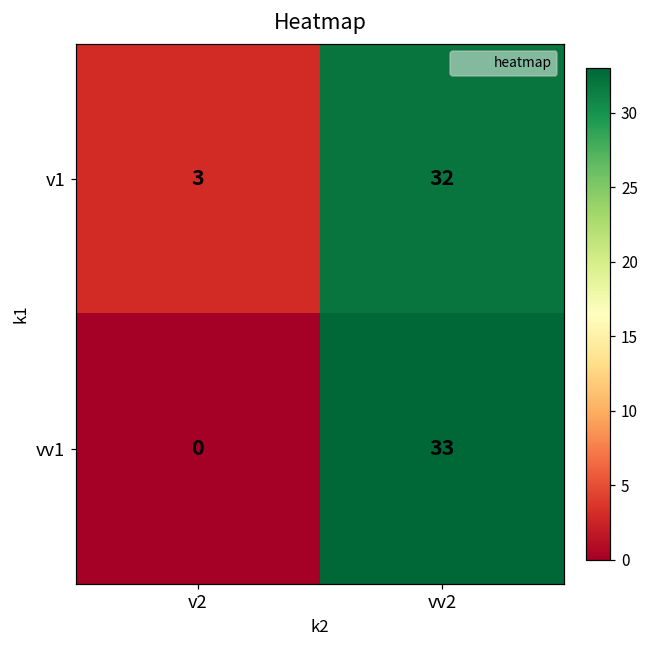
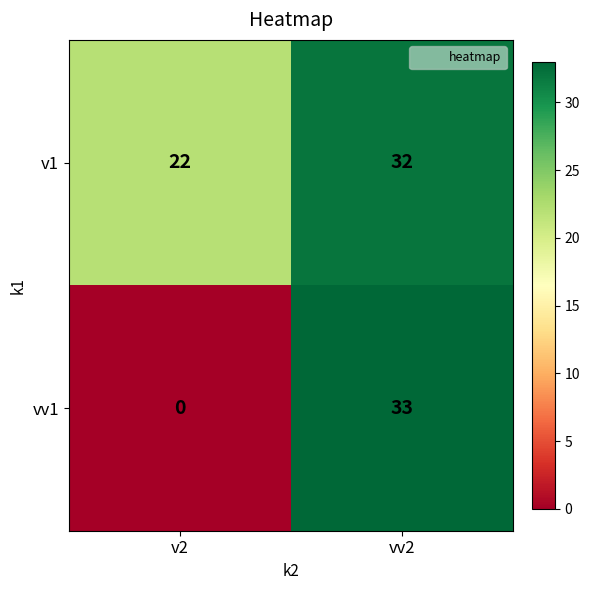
  {
    "v1": {
-     "v2": 3,
+     "v2": 22,
      "vv2": 32
    },
    "vv1": {
      "v2": 0,
      "vv2": 33
    }
  }
